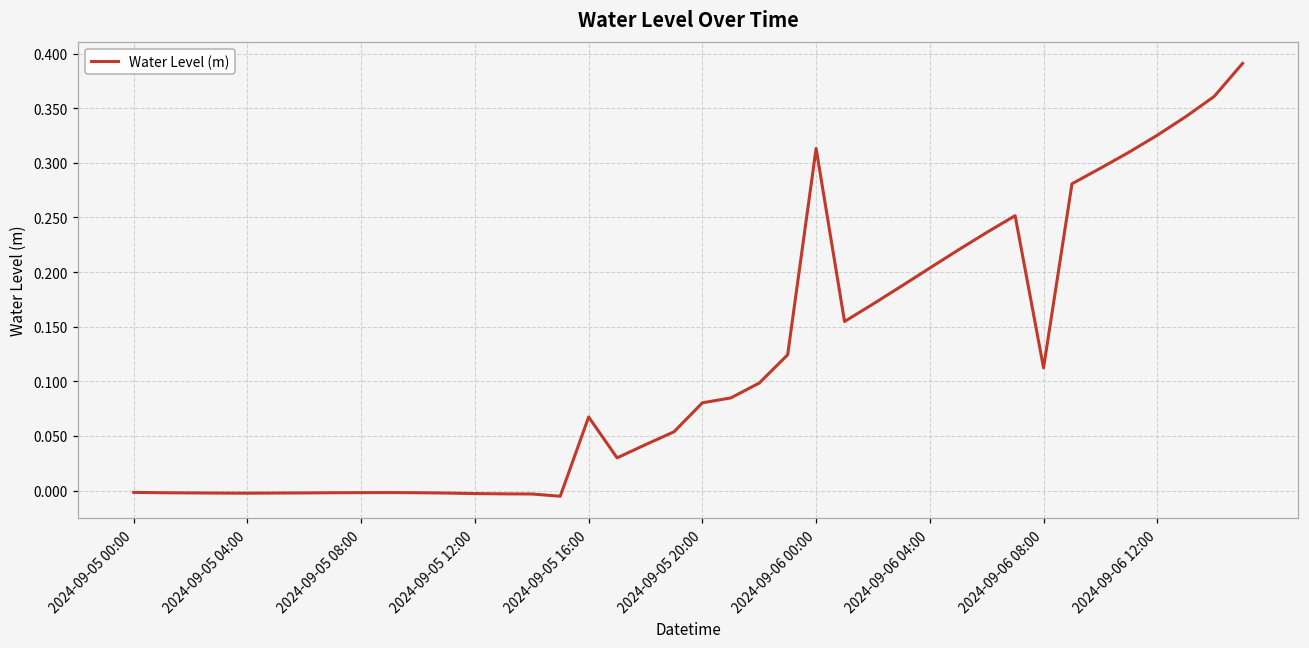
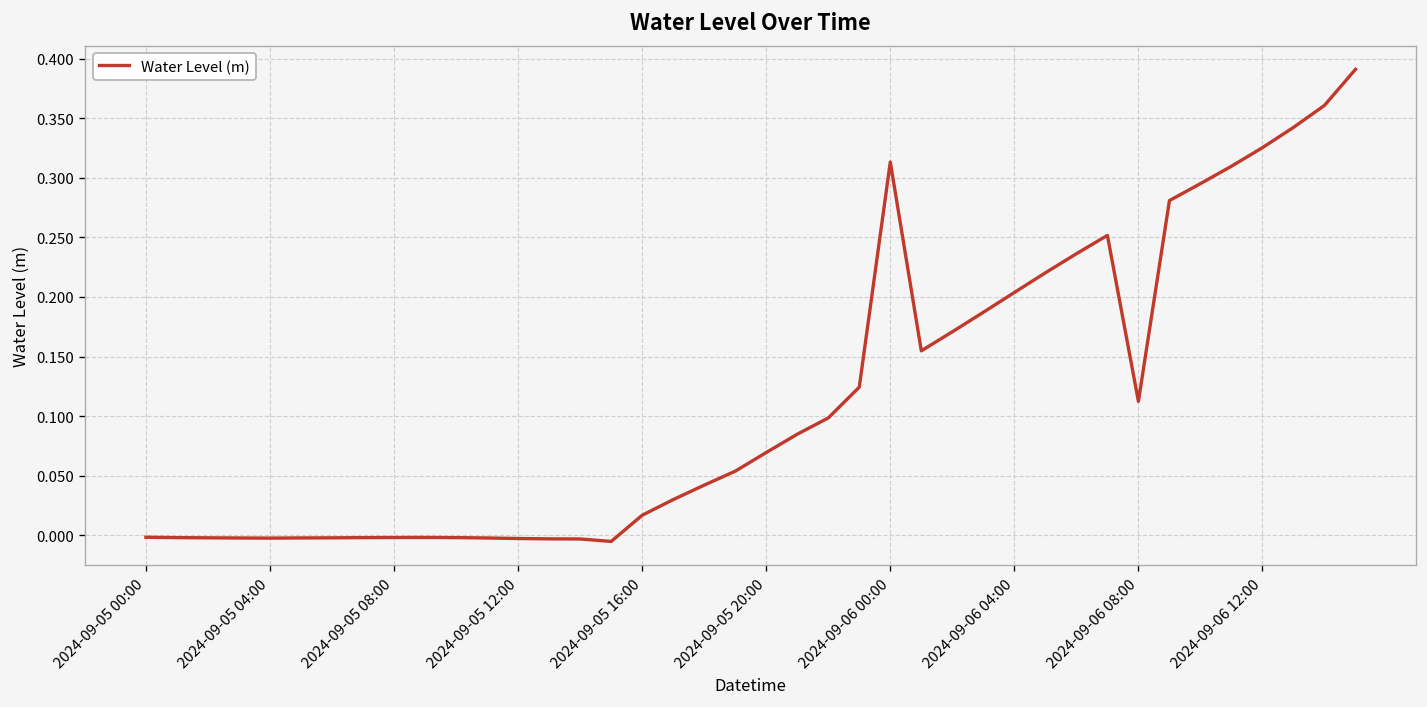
  {
    "2024-09-05 00:00": 0.00,
    "2024-09-05 04:00": 0.00,
    "2024-09-05 08:00": 0.00,
    "2024-09-05 12:00": 0.00,
-   "2024-09-05 16:00": 0.07,
-   "2024-09-05 20:00": 0.08,
+   "2024-09-05 16:00": 0.02,
+   "2024-09-05 20:00": 0.07,
    "2024-09-06 00:00": 0.31,
    "2024-09-06 04:00": 0.20,
    "2024-09-06 08:00": 0.11,
    "2024-09-06 12:00": 0.33
  }
